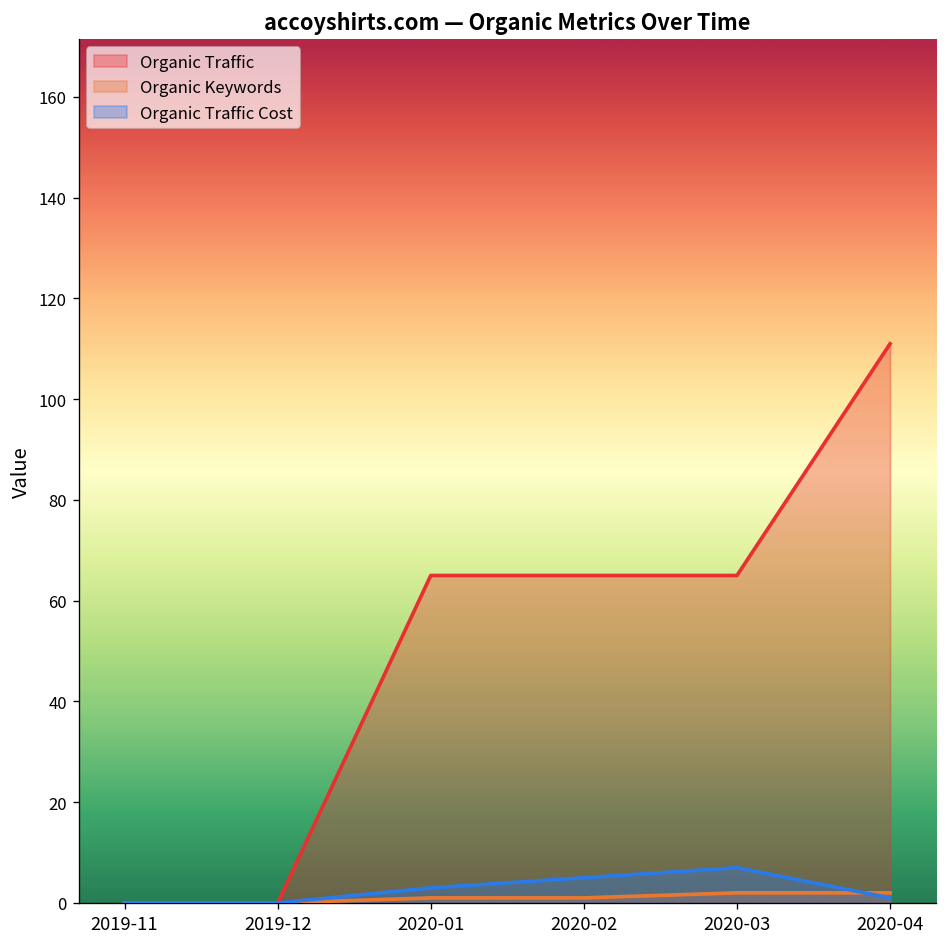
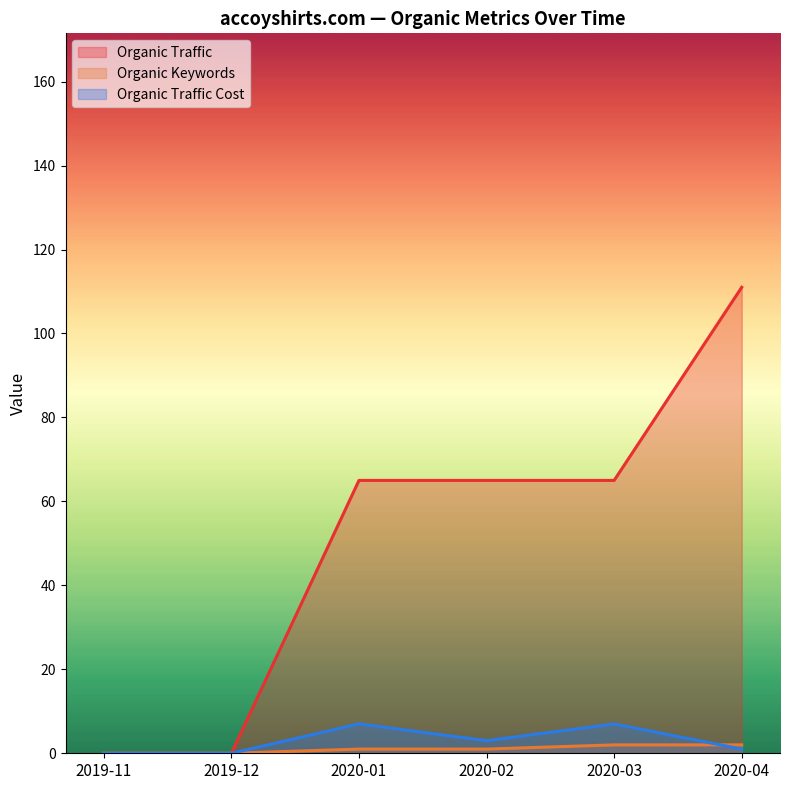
  {
    "Organic Traffic Cost": {
-     "2020-01": 3,
-     "2020-02": 5,
+     "2020-01": 7,
+     "2020-02": 3,
      "2020-03": 7,
      "2020-04": 1
    }
  }
